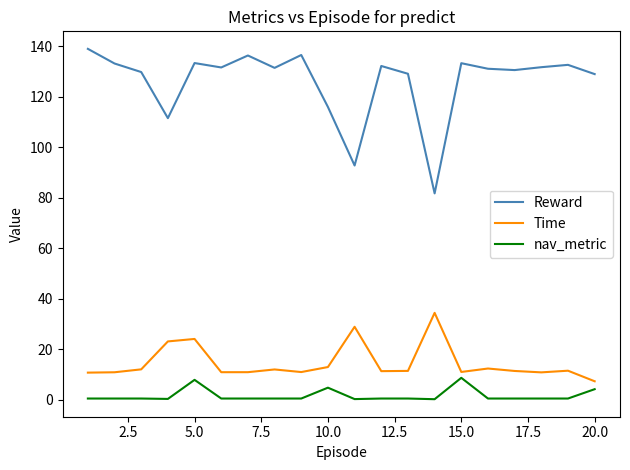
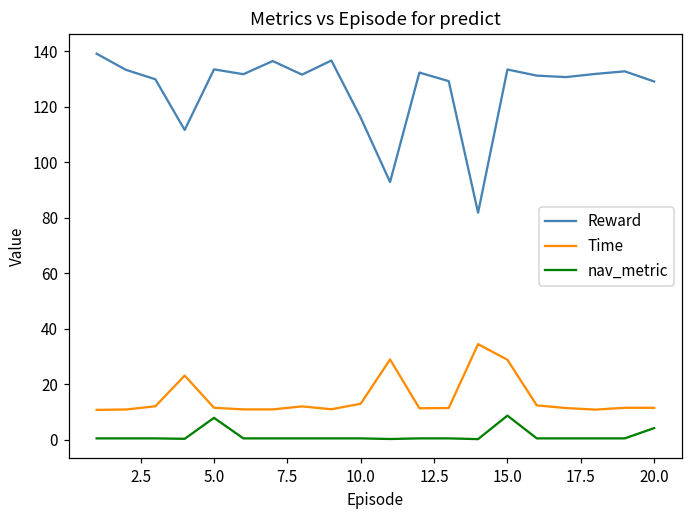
  {
    "Reward": {
      "5.0": 133,
      "10.0": 116,
      "15.0": 133,
      "20.0": 129
    },
    "Time": {
-     "5.0": 24,
+     "5.0": 12,
      "10.0": 13,
-     "15.0": 11,
-     "20.0": 7
+     "15.0": 29,
+     "20.0": 12
    },
    "nav_metric": {
      "5.0": 8,
-     "10.0": 5,
+     "10.0": 1,
      "15.0": 9,
      "20.0": 4
    }
  }
